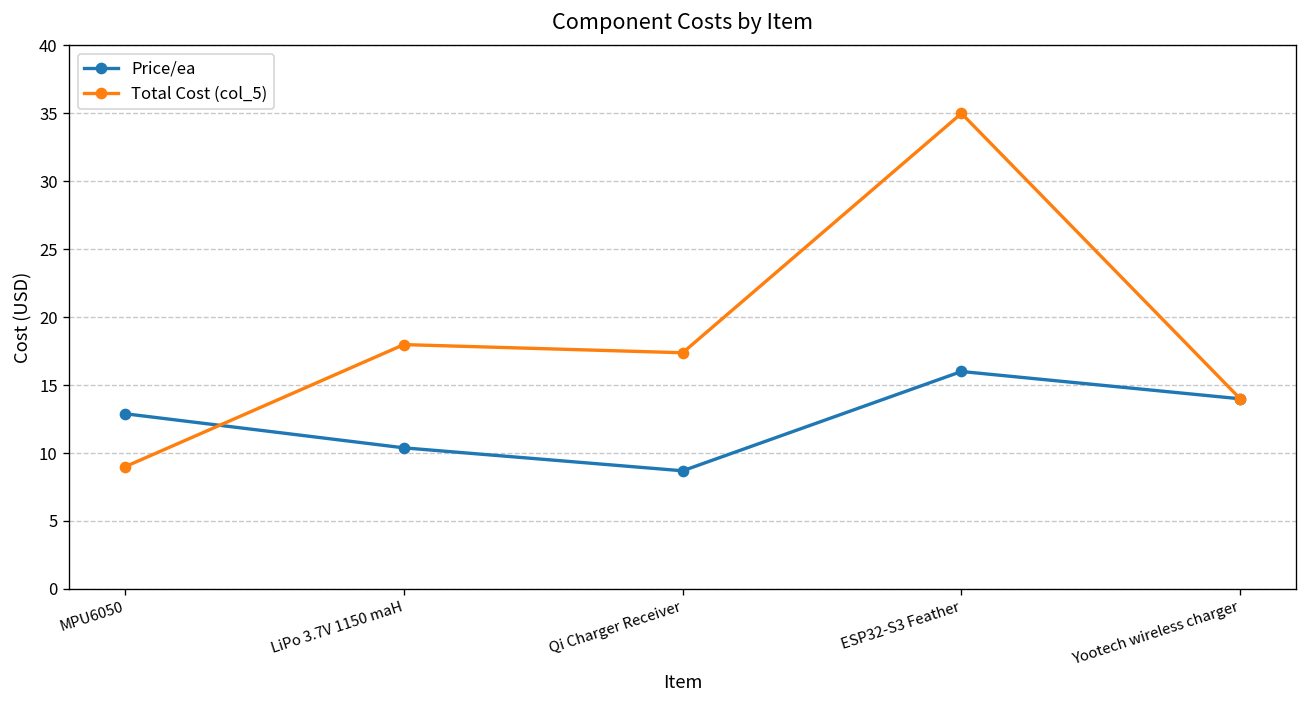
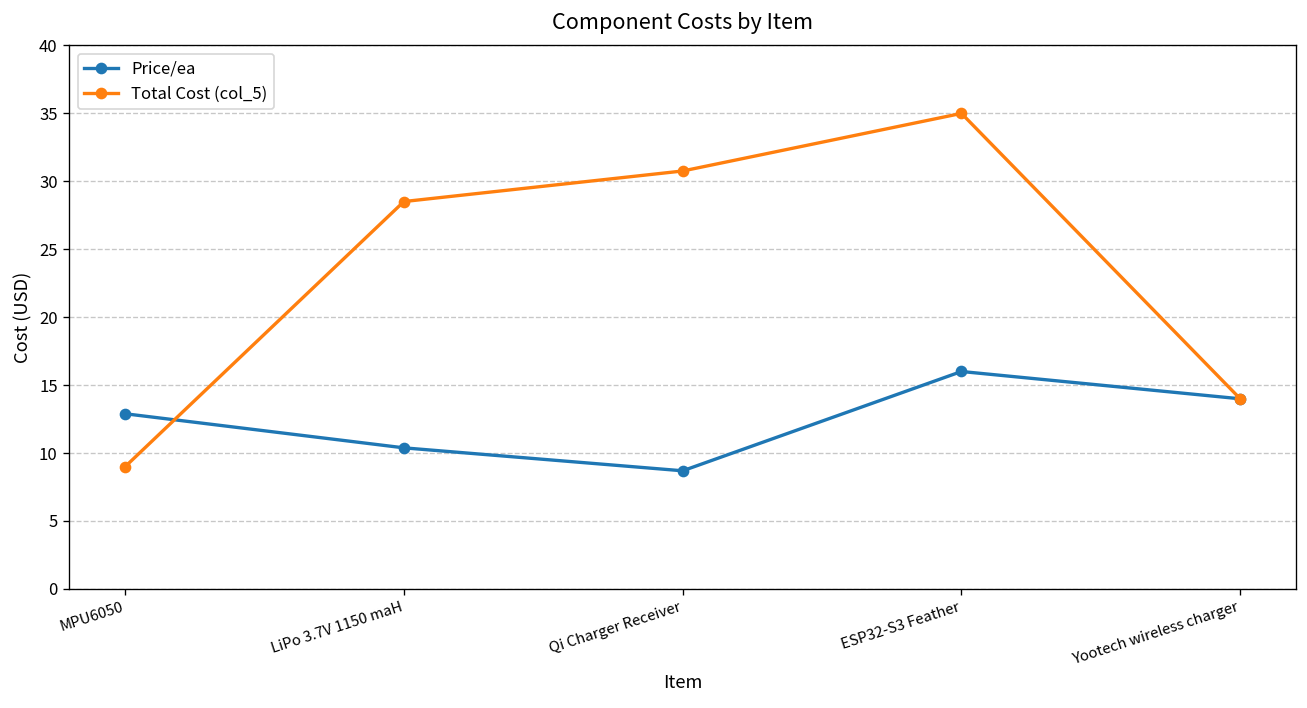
  {
    "Price/ea": {
      "MPU6050": 12.9,
      "LiPo 3.7V 1150 maH": 10.4,
      "Qi Charger Receiver": 8.7,
      "ESP32-S3 Feather": 16.0
    },
    "Total Cost (col_5)": {
      "MPU6050": 9.0,
-     "LiPo 3.7V 1150 maH": 18.0,
-     "Qi Charger Receiver": 17.4,
+     "LiPo 3.7V 1150 maH": 28.5,
+     "Qi Charger Receiver": 30.8,
      "ESP32-S3 Feather": 35.0
    }
  }
